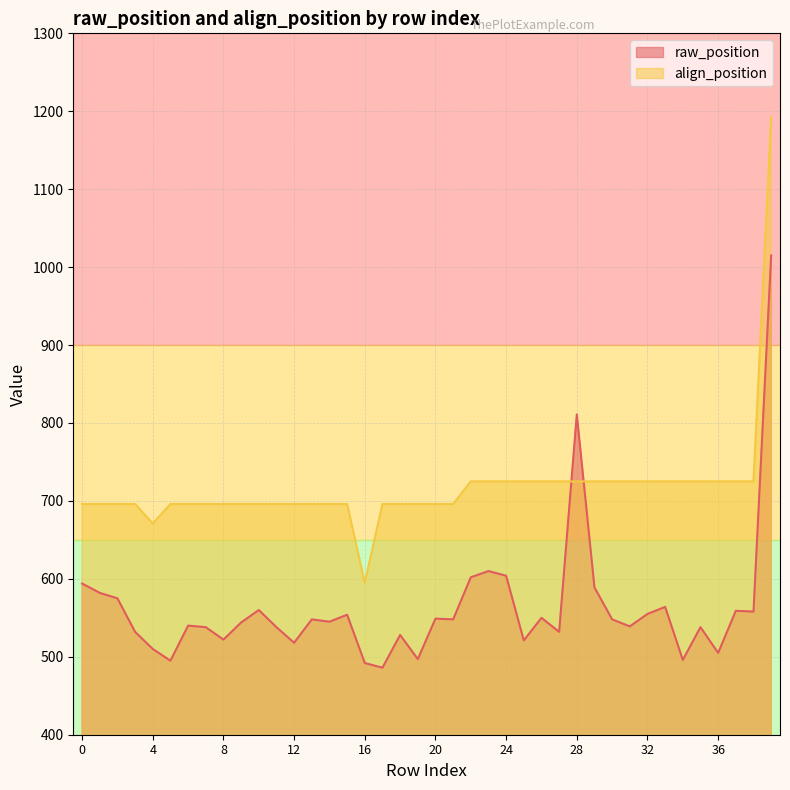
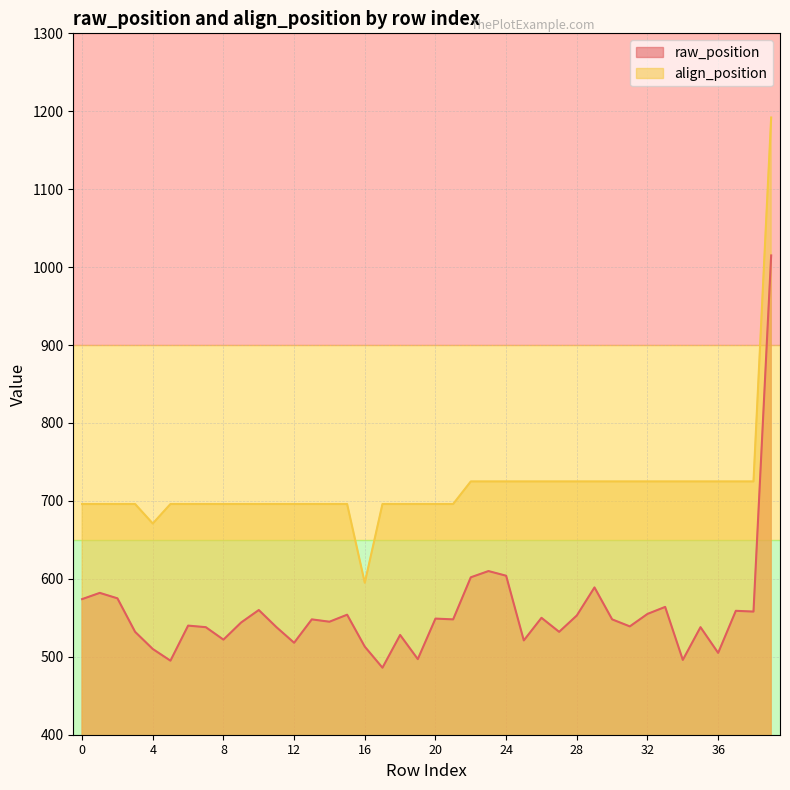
  {
    "raw_position": {
-     "0": 590,
+     "0": 570,
      "4": 510,
      "8": 520,
      "12": 520,
-     "16": 490,
+     "16": 510,
      "20": 550,
      "24": 600,
-     "28": 810,
+     "28": 550,
      "32": 560,
      "36": 510
    },
    "align_position": {
      "0": 700,
      "4": 670,
      "8": 700,
      "12": 700,
      "16": 600,
      "20": 700,
      "24": 730,
      "28": 730,
      "32": 730,
      "36": 730
    }
  }
